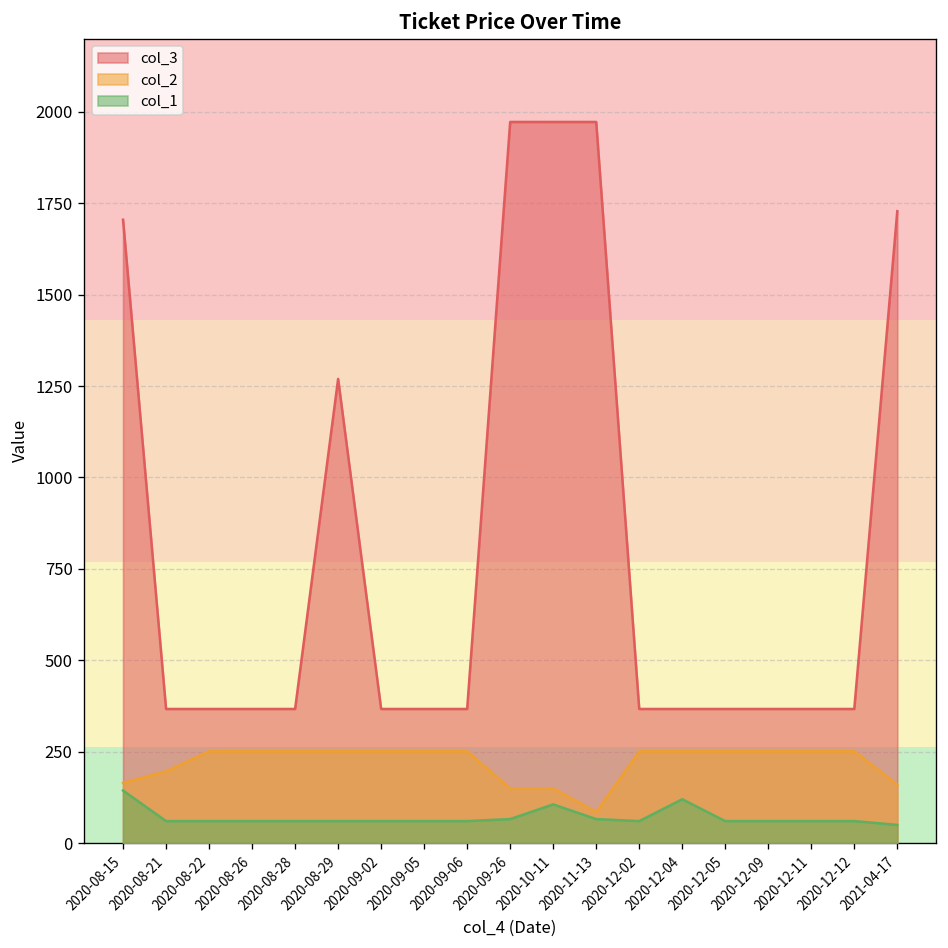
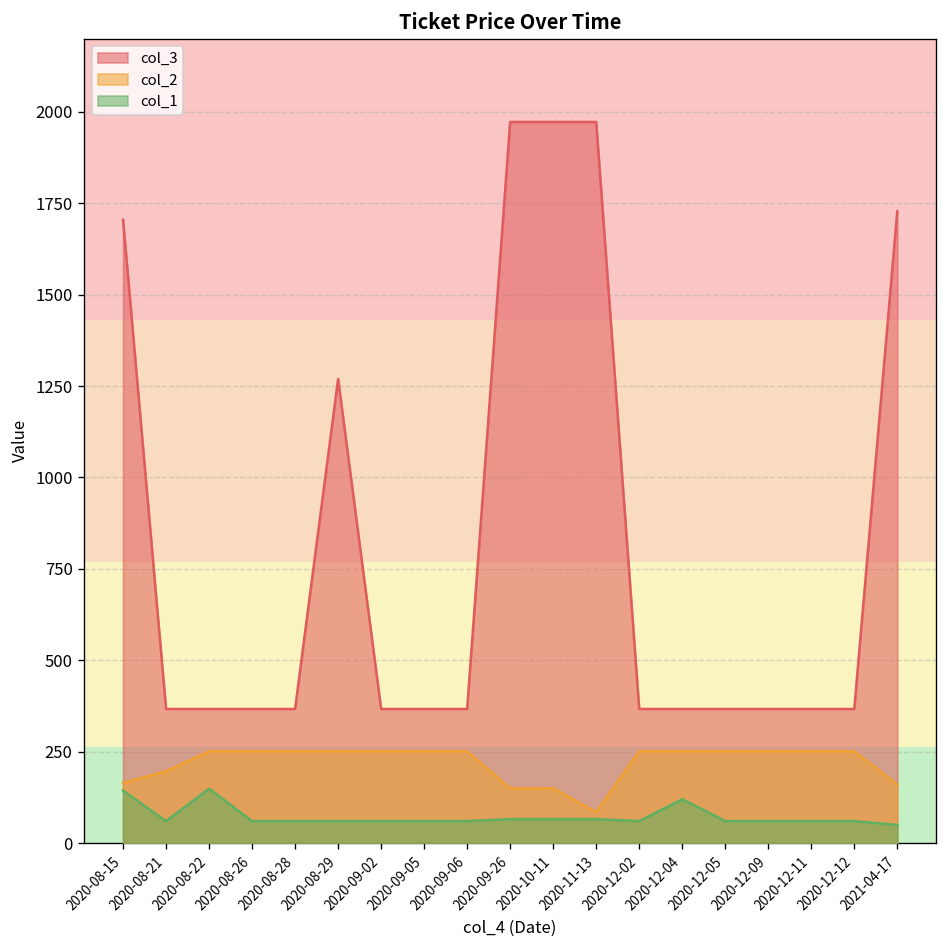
  {
    "col_3": {
      "2020-08-15": 1710,
      "2020-08-21": 370,
      "2020-08-22": 370,
      "2020-08-26": 370,
      "2020-08-28": 370,
      "2020-08-29": 1270,
      "2020-09-02": 370,
      "2020-09-05": 370,
      "2020-09-06": 370,
      "2020-09-26": 1970,
      "2020-10-11": 1970,
      "2020-11-13": 1970,
      "2020-12-02": 370,
      "2020-12-04": 370,
      "2020-12-05": 370,
      "2020-12-09": 370,
      "2020-12-11": 370,
      "2020-12-12": 370,
      "2021-04-17": 1730
    },
    "col_2": {
      "2020-08-15": 160,
      "2020-08-21": 200,
      "2020-08-22": 250,
      "2020-08-26": 250,
      "2020-08-28": 250,
      "2020-08-29": 250,
      "2020-09-02": 250,
      "2020-09-05": 250,
      "2020-09-06": 250,
      "2020-09-26": 150,
      "2020-10-11": 150,
      "2020-11-13": 80,
      "2020-12-02": 250,
      "2020-12-04": 250,
      "2020-12-05": 250,
      "2020-12-09": 250,
      "2020-12-11": 250,
      "2020-12-12": 250,
      "2021-04-17": 160
    },
    "col_1": {
      "2020-08-15": 140,
      "2020-08-21": 60,
-     "2020-08-22": 60,
+     "2020-08-22": 150,
      "2020-08-26": 60,
      "2020-08-28": 60,
      "2020-08-29": 60,
      "2020-09-02": 60,
      "2020-09-05": 60,
      "2020-09-06": 60,
      "2020-09-26": 70,
-     "2020-10-11": 110,
+     "2020-10-11": 70,
      "2020-11-13": 70,
      "2020-12-02": 60,
      "2020-12-04": 120,
      "2020-12-05": 60,
      "2020-12-09": 60,
      "2020-12-11": 60,
      "2020-12-12": 60,
      "2021-04-17": 50
    }
  }
